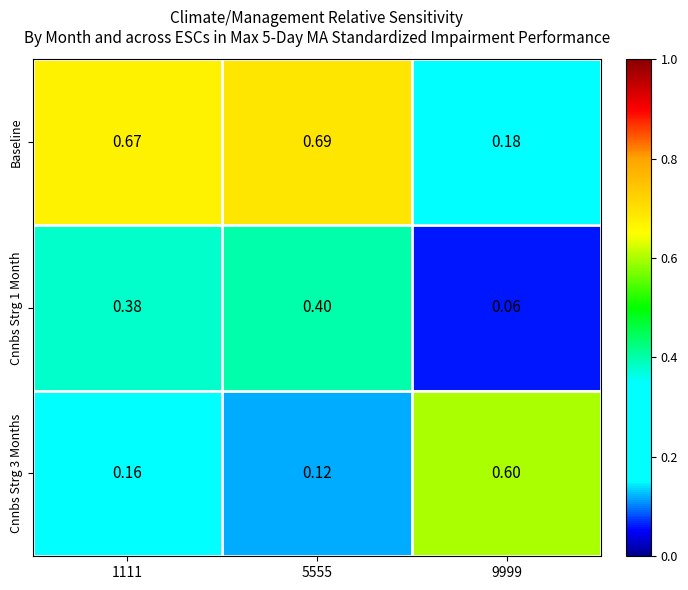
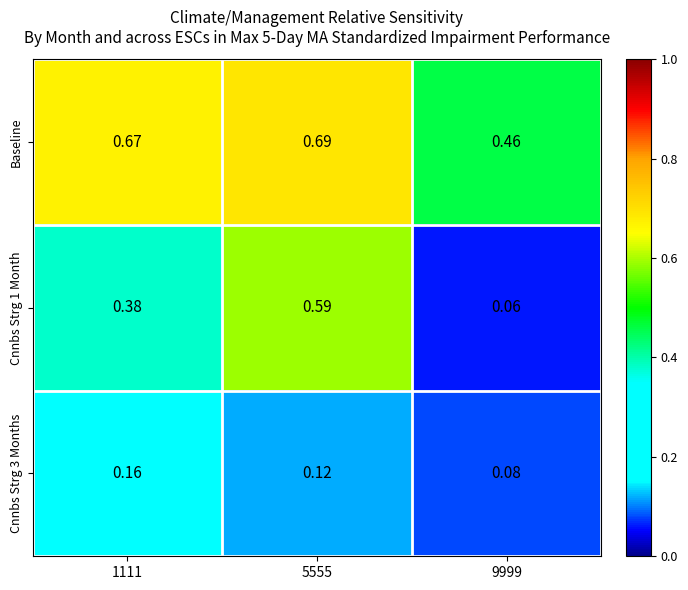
  {
    "Baseline": {
      "1111": 0.67,
      "5555": 0.69,
-     "9999": 0.18
+     "9999": 0.46
    },
    "Cnnbs Strg 1 Month": {
      "1111": 0.38,
-     "5555": 0.40,
+     "5555": 0.59,
      "9999": 0.06
    },
    "Cnnbs Strg 3 Months": {
      "1111": 0.16,
      "5555": 0.12,
-     "9999": 0.60
+     "9999": 0.08
    }
  }
